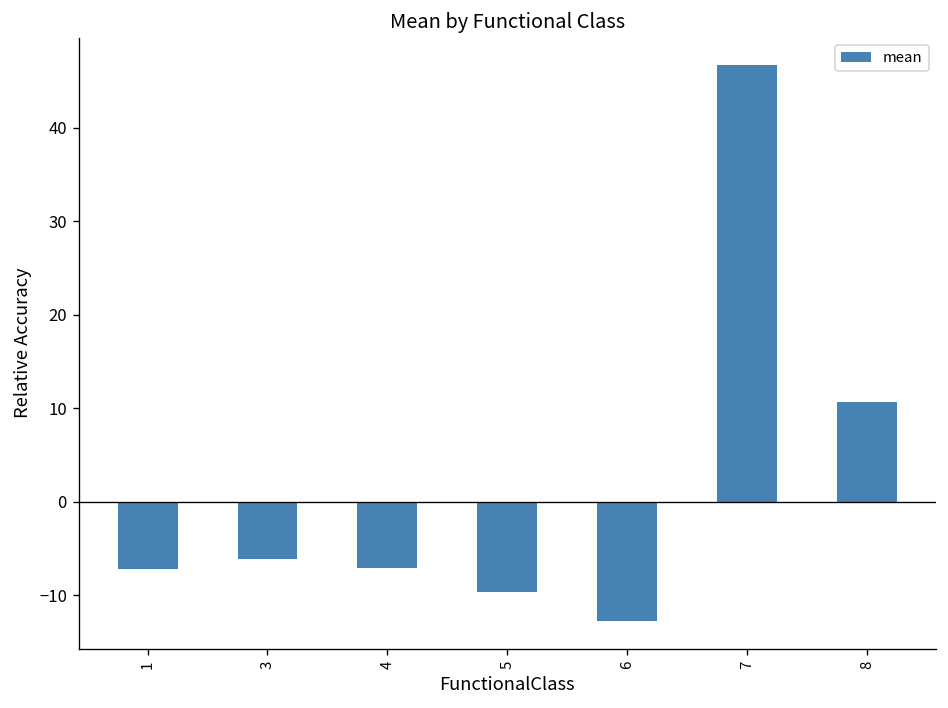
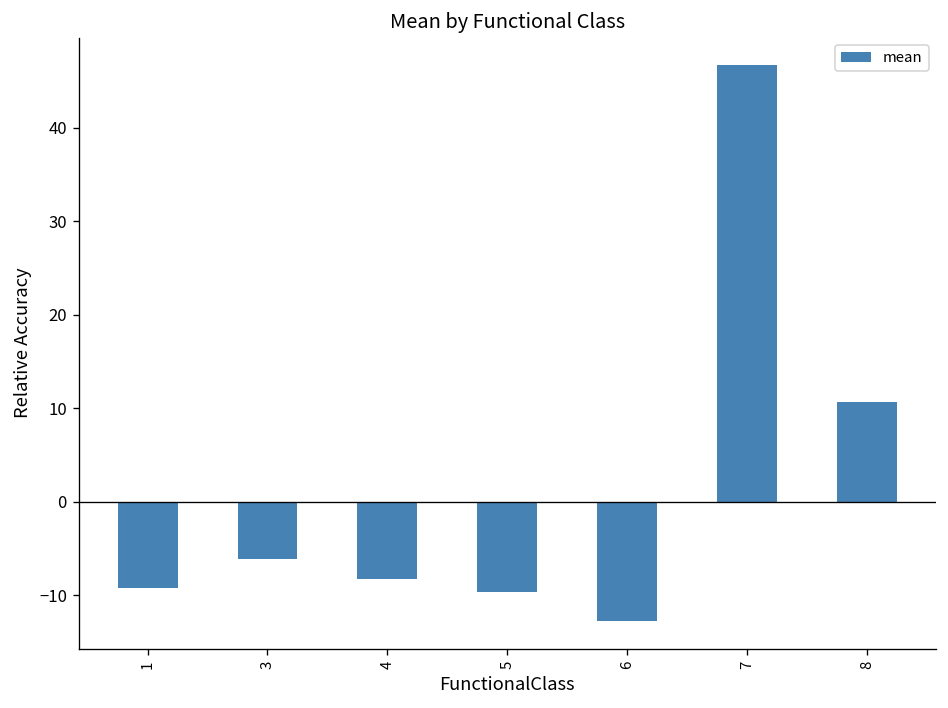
  {
-   "1": -7,
+   "1": -9,
    "3": -6,
-   "4": -7,
+   "4": -8,
    "5": -10,
    "6": -13,
    "7": 47,
    "8": 11
  }
